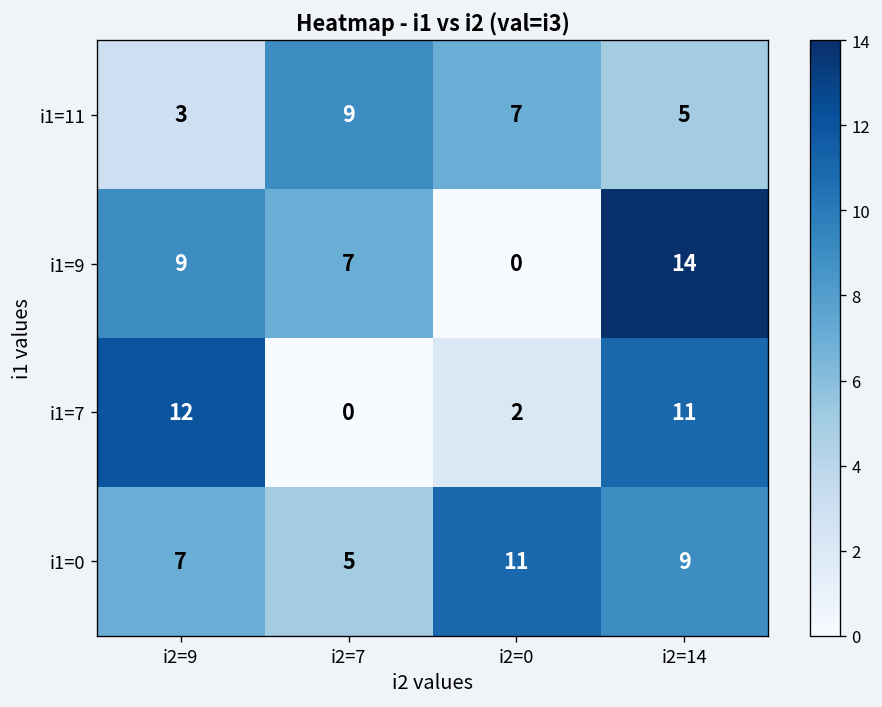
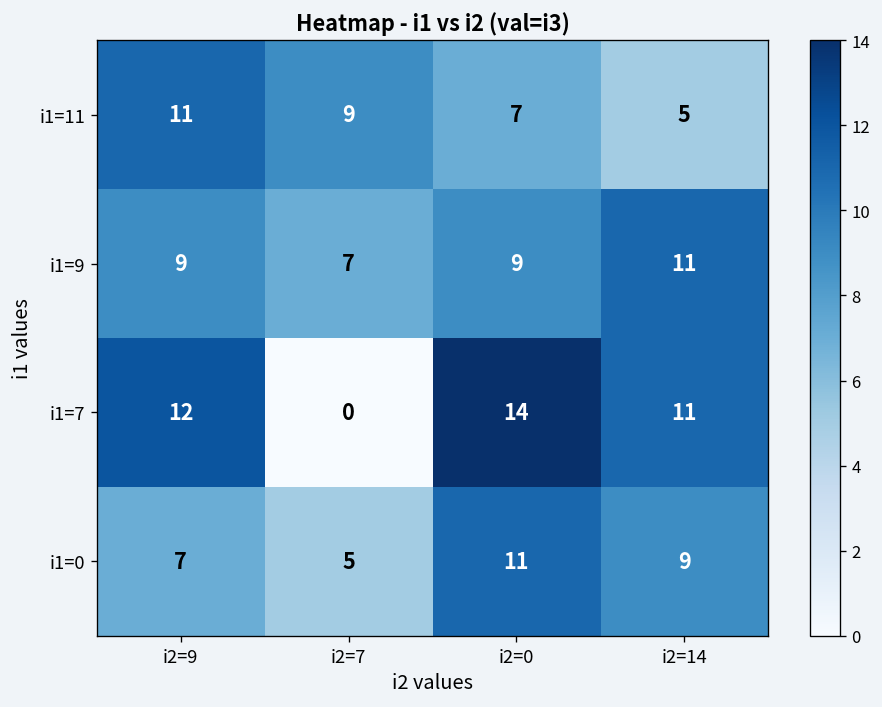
  {
    "i1=11": {
-     "i2=9": 3,
+     "i2=9": 11,
      "i2=7": 9,
      "i2=0": 7,
      "i2=14": 5
    },
    "i1=9": {
      "i2=9": 9,
      "i2=7": 7,
-     "i2=0": 0,
-     "i2=14": 14
+     "i2=0": 9,
+     "i2=14": 11
    },
    "i1=7": {
      "i2=9": 12,
      "i2=7": 0,
-     "i2=0": 2,
+     "i2=0": 14,
      "i2=14": 11
    },
    "i1=0": {
      "i2=9": 7,
      "i2=7": 5,
      "i2=0": 11,
      "i2=14": 9
    }
  }
